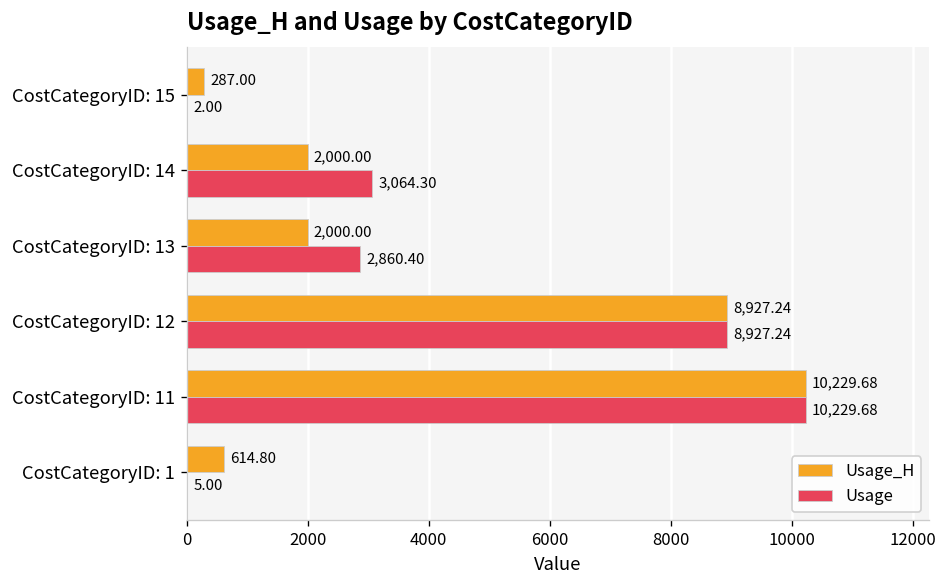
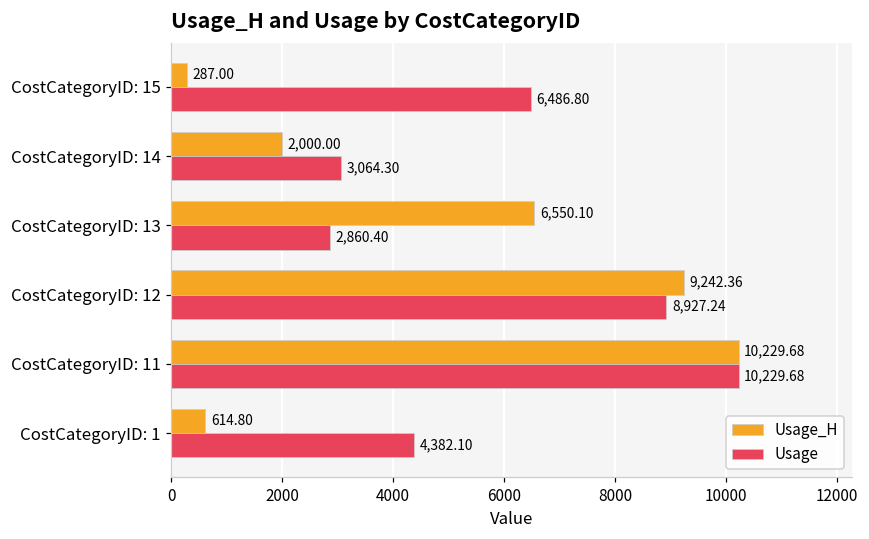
  {
    "Usage_H": {
      "CostCategoryID: 15": "287.00",
      "CostCategoryID: 14": "2,000.00",
-     "CostCategoryID: 13": "2,000.00",
-     "CostCategoryID: 12": "8,927.24",
+     "CostCategoryID: 13": "6,550.10",
+     "CostCategoryID: 12": "9,242.36",
      "CostCategoryID: 11": "10,229.68",
      "CostCategoryID: 1": "614.80"
    },
    "Usage": {
-     "CostCategoryID: 15": "2.00",
+     "CostCategoryID: 15": "6,486.80",
      "CostCategoryID: 14": "3,064.30",
      "CostCategoryID: 13": "2,860.40",
      "CostCategoryID: 12": "8,927.24",
      "CostCategoryID: 11": "10,229.68",
-     "CostCategoryID: 1": "5.00"
+     "CostCategoryID: 1": "4,382.10"
    }
  }
